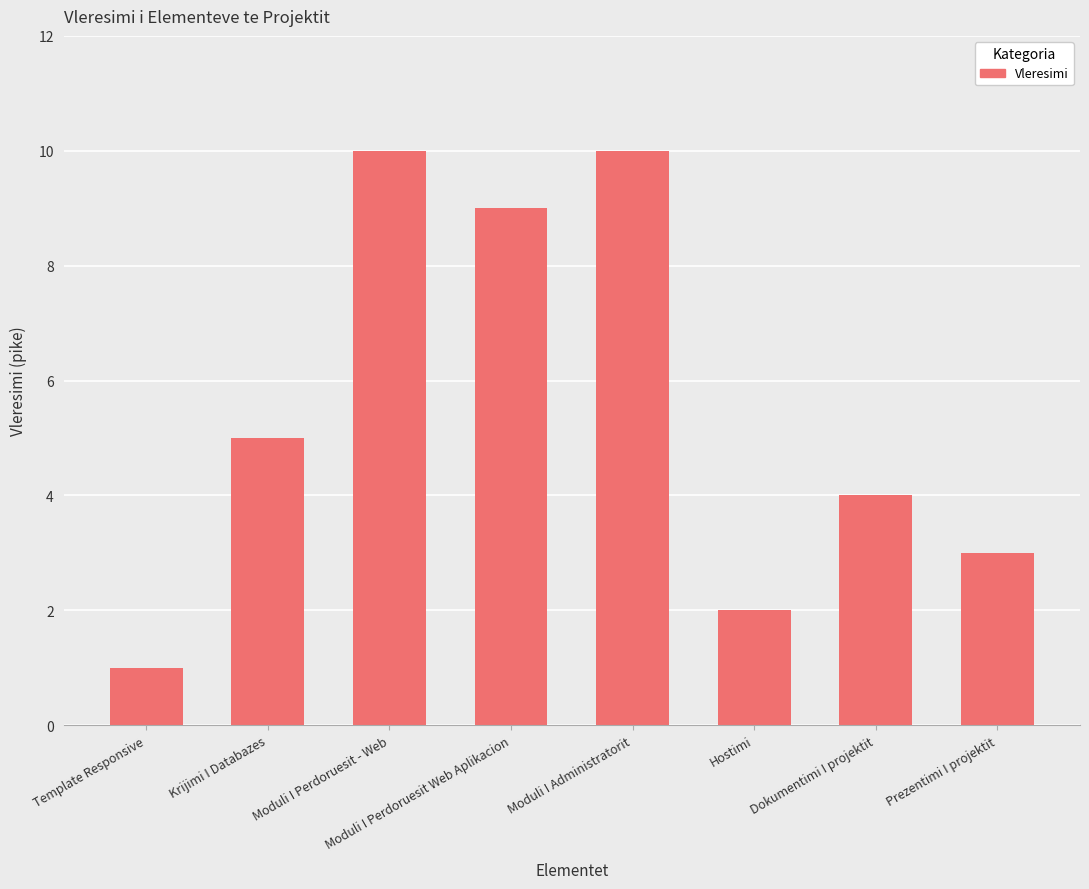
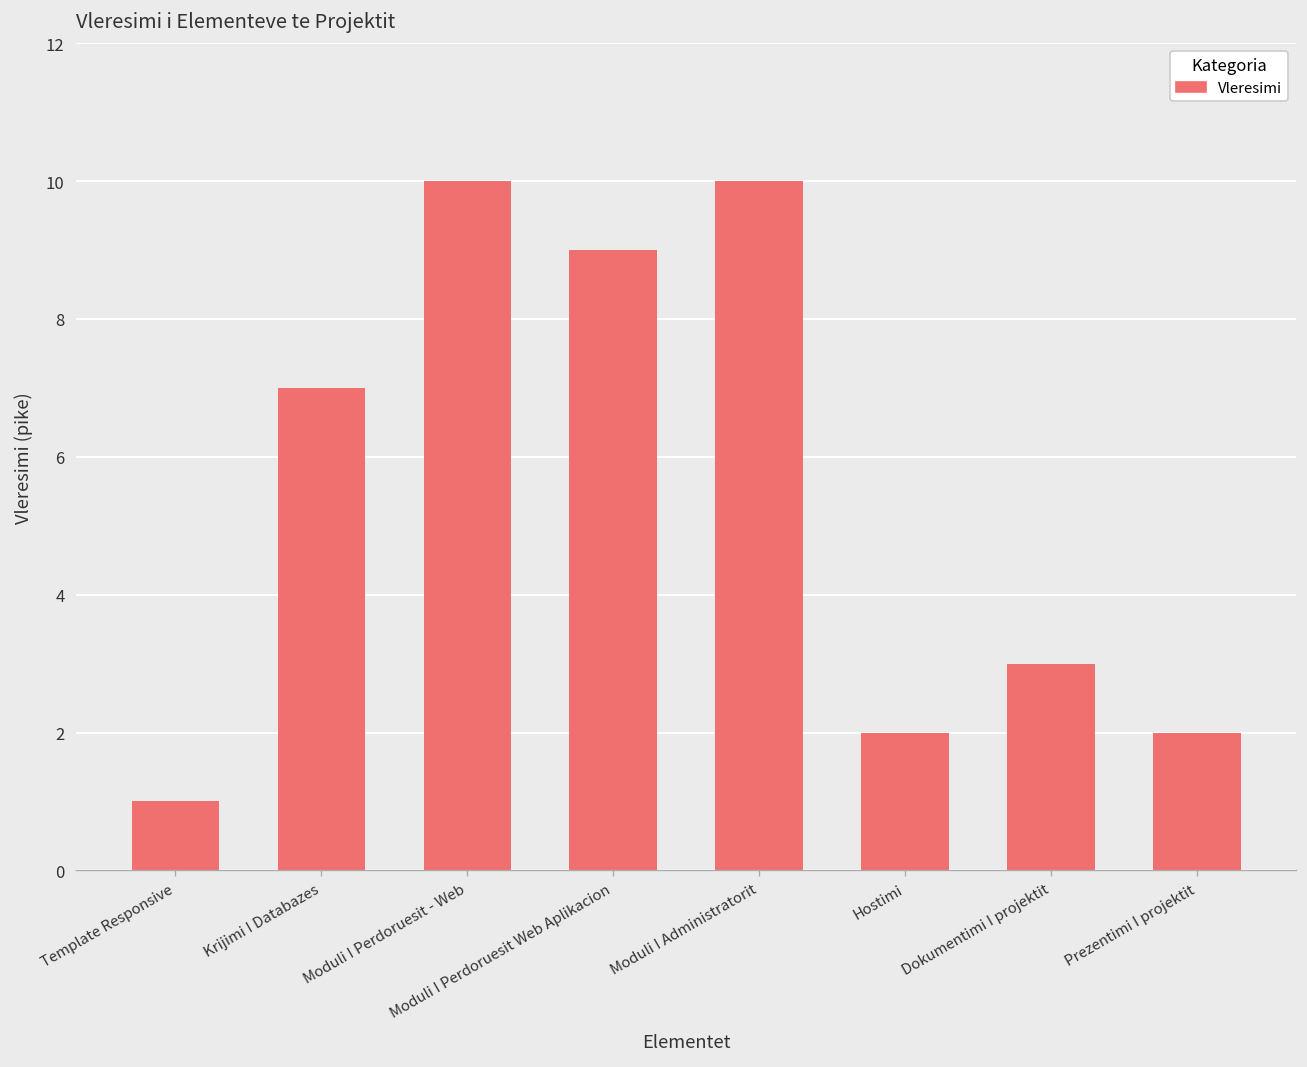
  {
    "Template Responsive": 1,
-   "Krijimi I Databazes": 5,
+   "Krijimi I Databazes": 7,
    "Moduli I Perdoruesit - Web": 10,
    "Moduli I Perdoruesit Web Aplikacion": 9,
    "Moduli I Administratorit": 10,
    "Hostimi": 2,
-   "Dokumentimi I projektit": 4,
-   "Prezentimi I projektit": 3
+   "Dokumentimi I projektit": 3,
+   "Prezentimi I projektit": 2
  }
